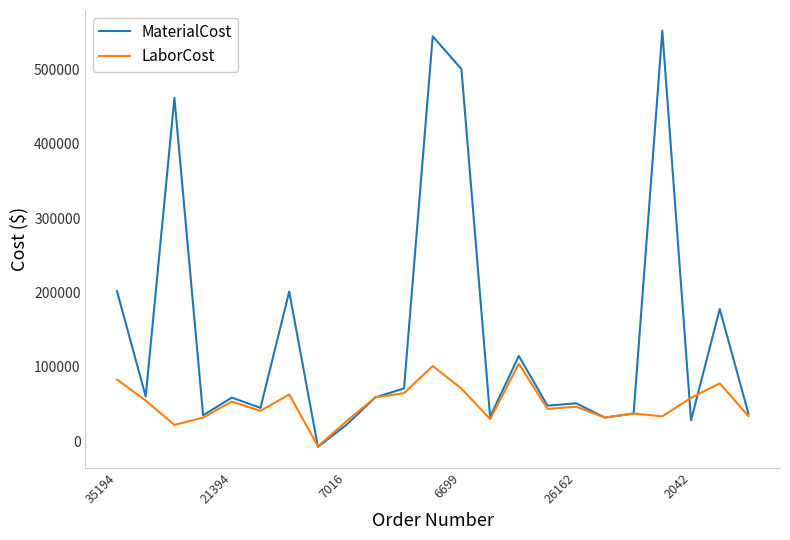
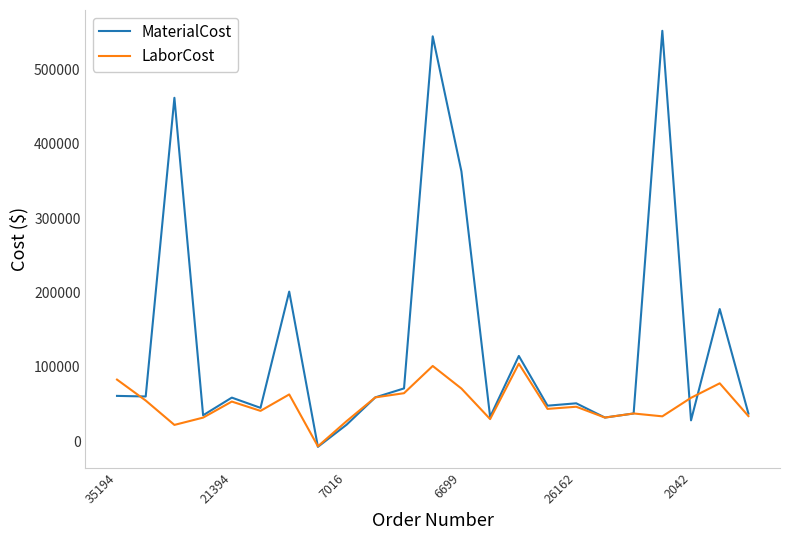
  {
    "MaterialCost": {
-     "35194": 200000,
+     "35194": 60000,
      "21394": 60000,
      "7016": 20000,
-     "6699": 500000,
+     "6699": 360000,
      "26162": 50000,
      "2042": 30000
    },
    "LaborCost": {
      "35194": 80000,
      "21394": 50000,
      "7016": 30000,
      "6699": 70000,
      "26162": 50000,
      "2042": 60000
    }
  }
